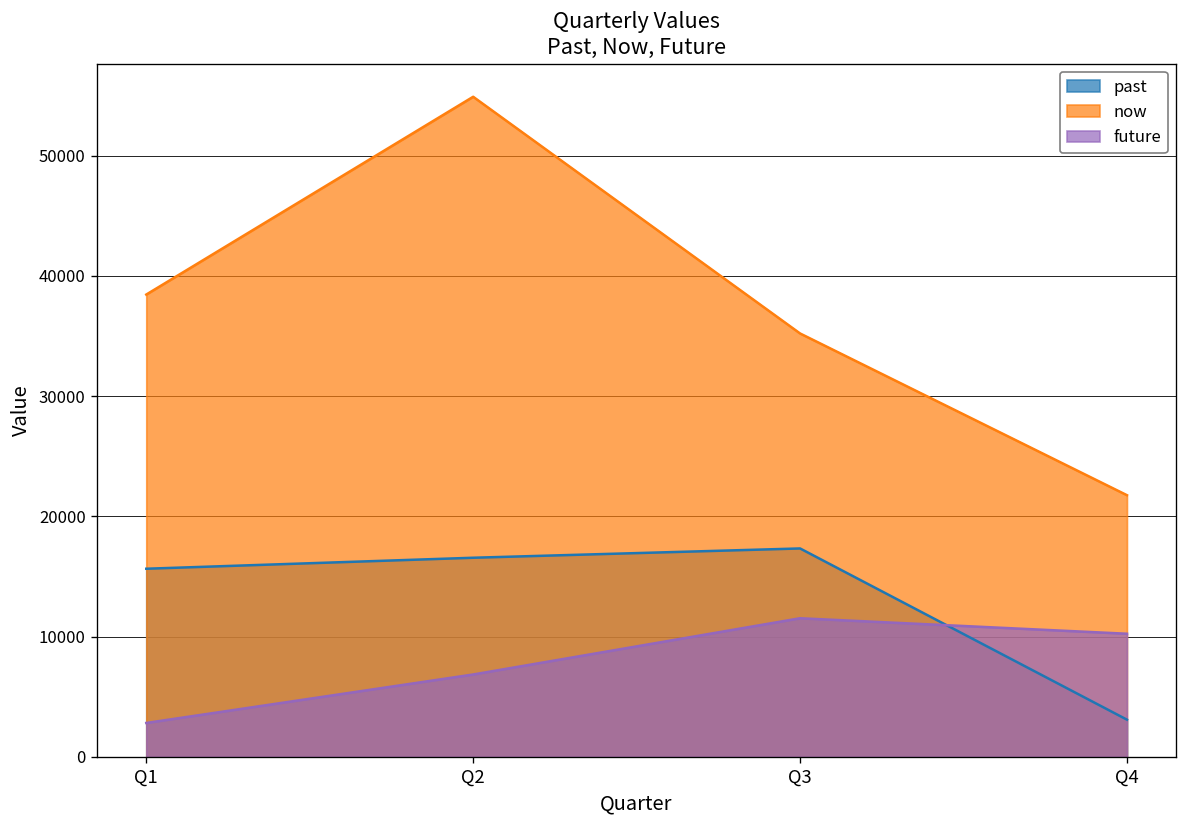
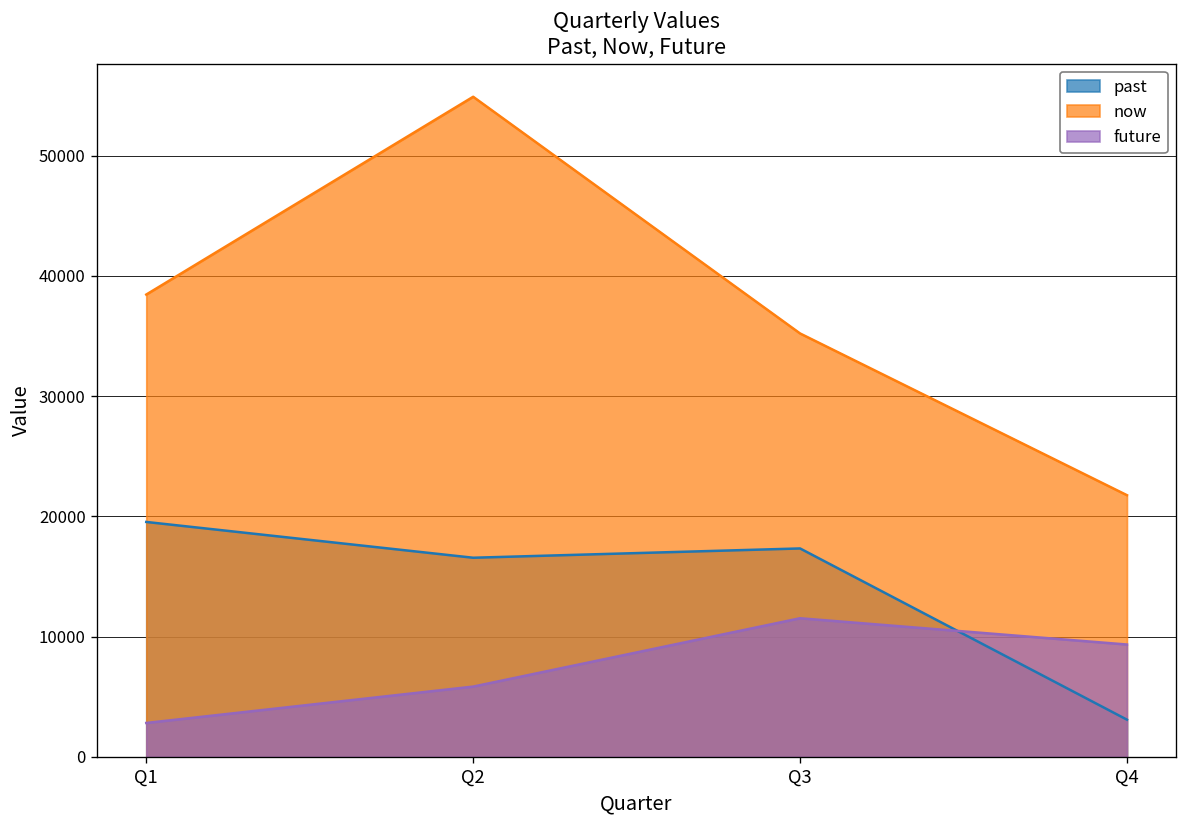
  {
    "past": {
-     "Q1": 15600,
+     "Q1": 19500,
      "Q2": 16600,
      "Q3": 17300,
      "Q4": 3100
    },
    "now": {
      "Q1": 38500,
      "Q2": 54900,
      "Q3": 35200,
      "Q4": 21800
    },
    "future": {
      "Q1": 2800,
-     "Q2": 6900,
+     "Q2": 5800,
      "Q3": 11500,
-     "Q4": 10200
+     "Q4": 9300
    }
  }
